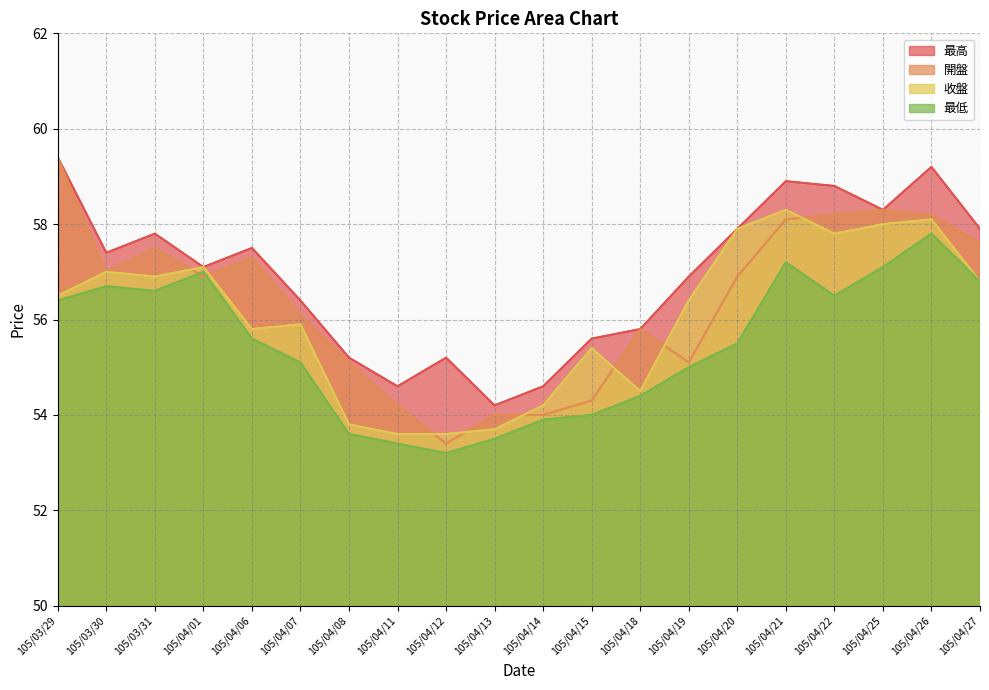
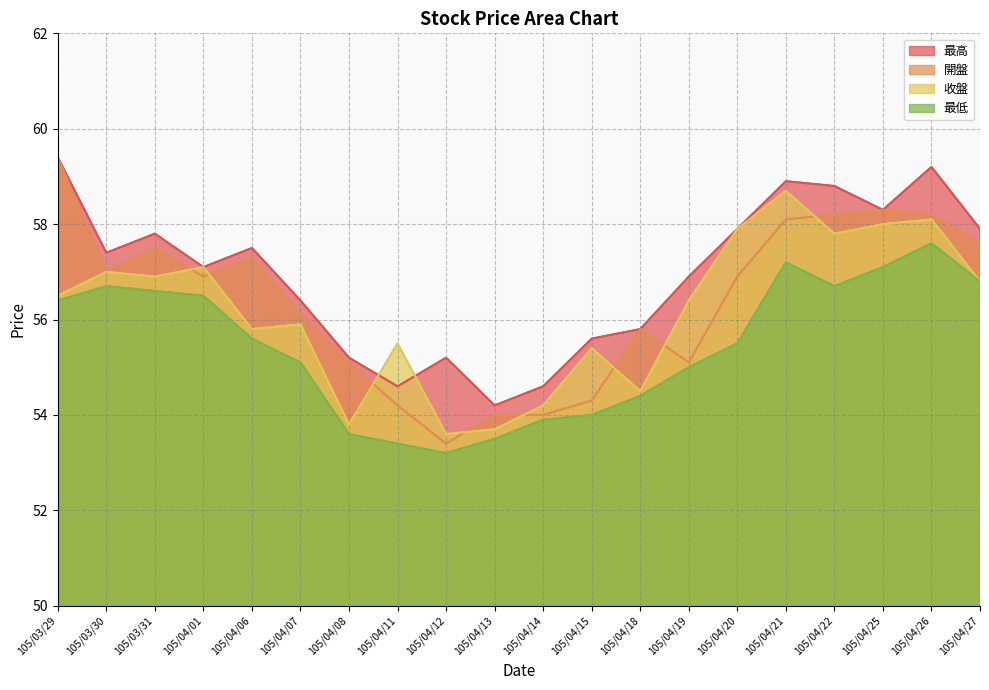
  {
    "收盤": {
      "105/03/29": 56.5,
      "105/03/31": 56.9,
      "105/04/06": 55.8,
      "105/04/07": 55.9,
      "105/04/08": 53.8,
-     "105/04/11": 53.6,
+     "105/04/11": 55.5,
      "105/04/12": 53.6,
      "105/04/13": 53.7,
      "105/04/14": 54.2,
      "105/04/15": 55.4,
      "105/04/18": 54.5,
      "105/04/19": 56.4,
-     "105/04/21": 58.3,
+     "105/04/21": 58.7,
      "105/04/22": 57.8,
      "105/04/25": 58.0,
      "105/04/26": 58.1
    },
    "最低": {
      "105/03/29": 56.4,
      "105/03/30": 56.7,
      "105/03/31": 56.6,
-     "105/04/01": 57.0,
+     "105/04/01": 56.5,
      "105/04/06": 55.6,
      "105/04/07": 55.1,
      "105/04/08": 53.6,
      "105/04/11": 53.4,
      "105/04/12": 53.2,
      "105/04/13": 53.5,
      "105/04/14": 53.9,
      "105/04/15": 54.0,
      "105/04/18": 54.4,
      "105/04/19": 55.0,
      "105/04/20": 55.5,
      "105/04/21": 57.2,
-     "105/04/22": 56.5,
+     "105/04/22": 56.7,
      "105/04/25": 57.1,
-     "105/04/26": 57.8
+     "105/04/26": 57.6
    }
  }
